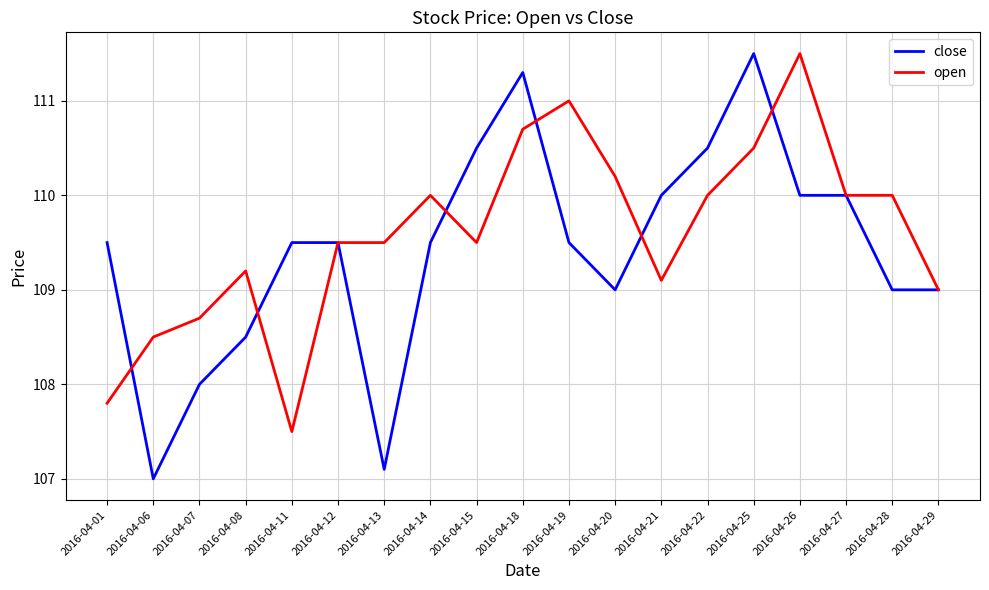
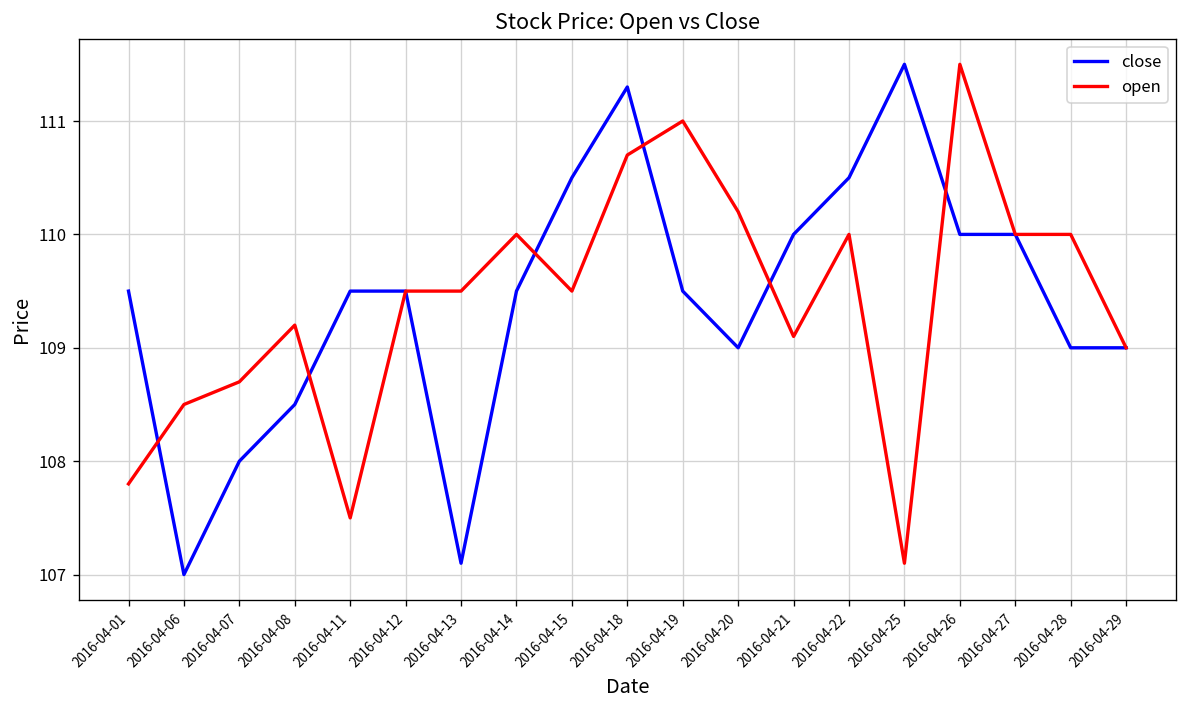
  {
    "close": {
      "2016-04-01": 109.5,
      "2016-04-06": 107.0,
      "2016-04-07": 108.0,
      "2016-04-08": 108.5,
      "2016-04-11": 109.5,
      "2016-04-13": 107.1,
      "2016-04-14": 109.5,
      "2016-04-15": 110.5,
      "2016-04-18": 111.3,
      "2016-04-19": 109.5,
      "2016-04-20": 109.0,
      "2016-04-21": 110.0,
      "2016-04-22": 110.5,
      "2016-04-25": 111.5,
      "2016-04-26": 110.0,
      "2016-04-28": 109.0
    },
    "open": {
      "2016-04-01": 107.8,
      "2016-04-06": 108.5,
      "2016-04-07": 108.7,
      "2016-04-08": 109.2,
      "2016-04-11": 107.5,
      "2016-04-13": 109.5,
      "2016-04-14": 110.0,
      "2016-04-15": 109.5,
      "2016-04-18": 110.7,
      "2016-04-19": 111.0,
      "2016-04-20": 110.2,
      "2016-04-21": 109.1,
      "2016-04-22": 110.0,
-     "2016-04-25": 110.5,
+     "2016-04-25": 107.1,
      "2016-04-26": 111.5,
      "2016-04-28": 110.0
    }
  }
